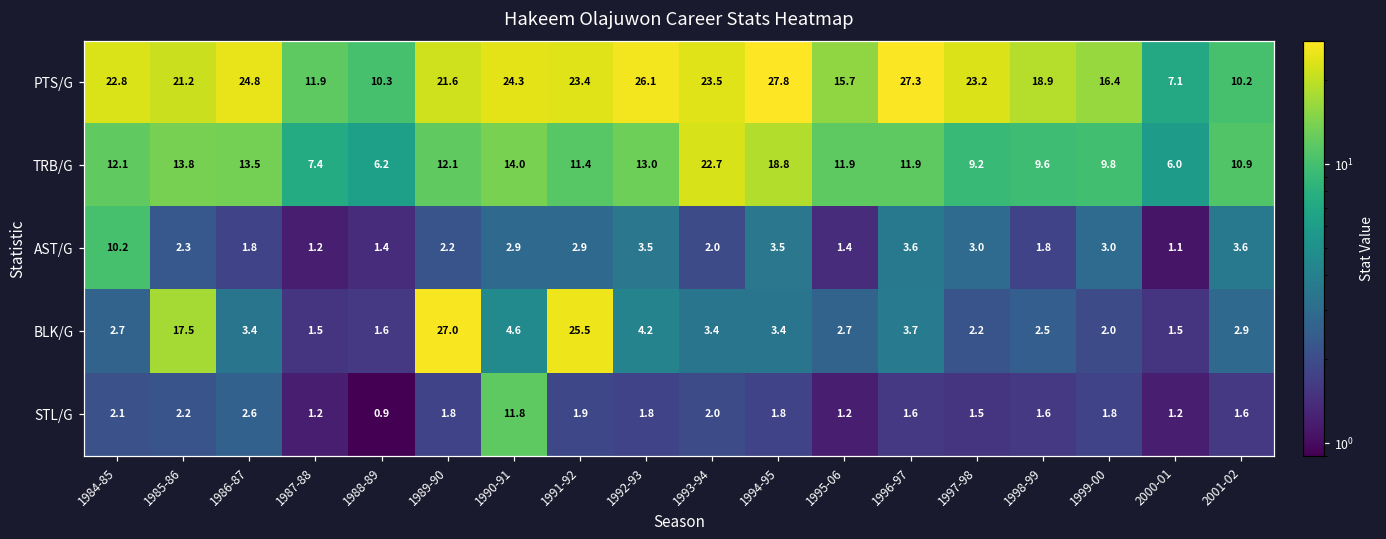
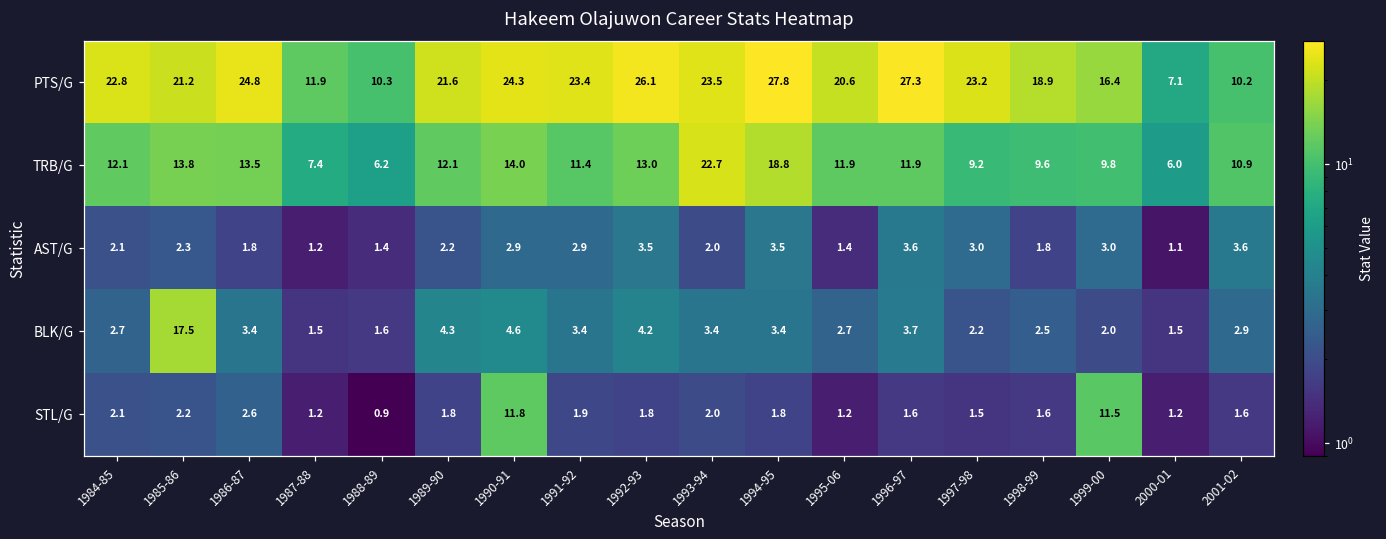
  {
    "PTS/G": {
      "1984-85": 22.8,
      "1985-86": 21.2,
      "1986-87": 24.8,
      "1987-88": 11.9,
      "1988-89": 10.3,
      "1989-90": 21.6,
      "1990-91": 24.3,
      "1991-92": 23.4,
      "1992-93": 26.1,
      "1993-94": 23.5,
      "1994-95": 27.8,
-     "1995-06": 15.7,
+     "1995-06": 20.6,
      "1996-97": 27.3,
      "1997-98": 23.2,
      "1998-99": 18.9,
      "1999-00": 16.4,
      "2000-01": 7.1,
      "2001-02": 10.2
    },
    "TRB/G": {
      "1984-85": 12.1,
      "1985-86": 13.8,
      "1986-87": 13.5,
      "1987-88": 7.4,
      "1988-89": 6.2,
      "1989-90": 12.1,
      "1990-91": 14.0,
      "1991-92": 11.4,
      "1992-93": 13.0,
      "1993-94": 22.7,
      "1994-95": 18.8,
      "1995-06": 11.9,
      "1996-97": 11.9,
      "1997-98": 9.2,
      "1998-99": 9.6,
      "1999-00": 9.8,
      "2000-01": 6.0,
      "2001-02": 10.9
    },
    "AST/G": {
-     "1984-85": 10.2,
+     "1984-85": 2.1,
      "1985-86": 2.3,
      "1986-87": 1.8,
      "1987-88": 1.2,
      "1988-89": 1.4,
      "1989-90": 2.2,
      "1990-91": 2.9,
      "1991-92": 2.9,
      "1992-93": 3.5,
      "1993-94": 2.0,
      "1994-95": 3.5,
      "1995-06": 1.4,
      "1996-97": 3.6,
      "1997-98": 3.0,
      "1998-99": 1.8,
      "1999-00": 3.0,
      "2000-01": 1.1,
      "2001-02": 3.6
    },
    "BLK/G": {
      "1984-85": 2.7,
      "1985-86": 17.5,
      "1986-87": 3.4,
      "1987-88": 1.5,
      "1988-89": 1.6,
-     "1989-90": 27.0,
+     "1989-90": 4.3,
      "1990-91": 4.6,
-     "1991-92": 25.5,
+     "1991-92": 3.4,
      "1992-93": 4.2,
      "1993-94": 3.4,
      "1994-95": 3.4,
      "1995-06": 2.7,
      "1996-97": 3.7,
      "1997-98": 2.2,
      "1998-99": 2.5,
      "1999-00": 2.0,
      "2000-01": 1.5,
      "2001-02": 2.9
    },
    "STL/G": {
      "1984-85": 2.1,
      "1985-86": 2.2,
      "1986-87": 2.6,
      "1987-88": 1.2,
      "1988-89": 0.9,
      "1989-90": 1.8,
      "1990-91": 11.8,
      "1991-92": 1.9,
      "1992-93": 1.8,
      "1993-94": 2.0,
      "1994-95": 1.8,
      "1995-06": 1.2,
      "1996-97": 1.6,
      "1997-98": 1.5,
      "1998-99": 1.6,
-     "1999-00": 1.8,
+     "1999-00": 11.5,
      "2000-01": 1.2,
      "2001-02": 1.6
    }
  }
